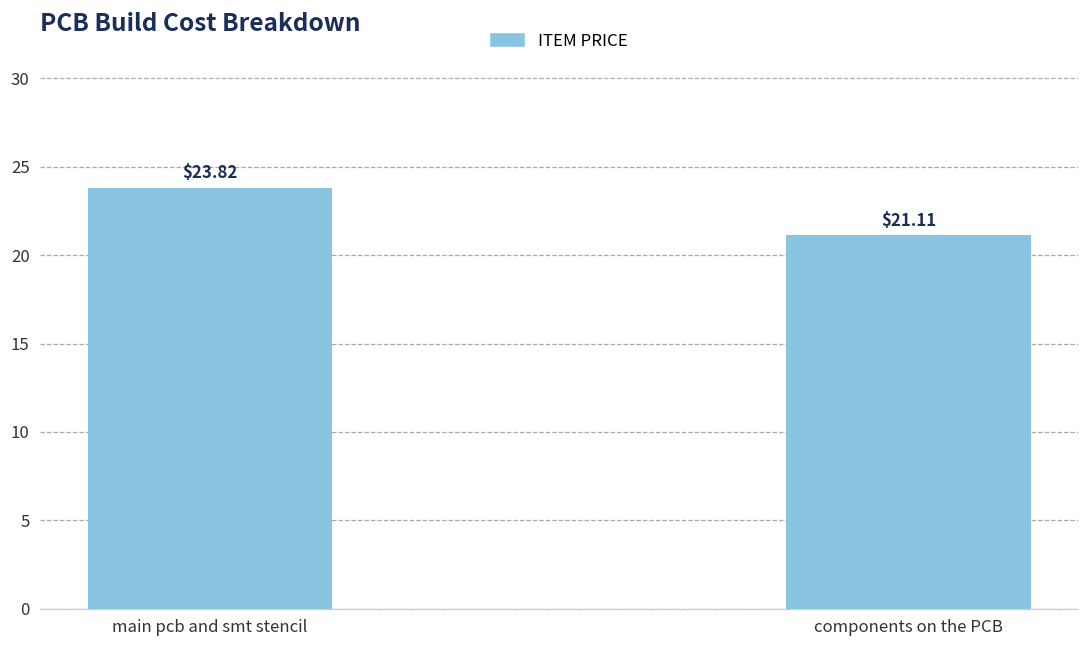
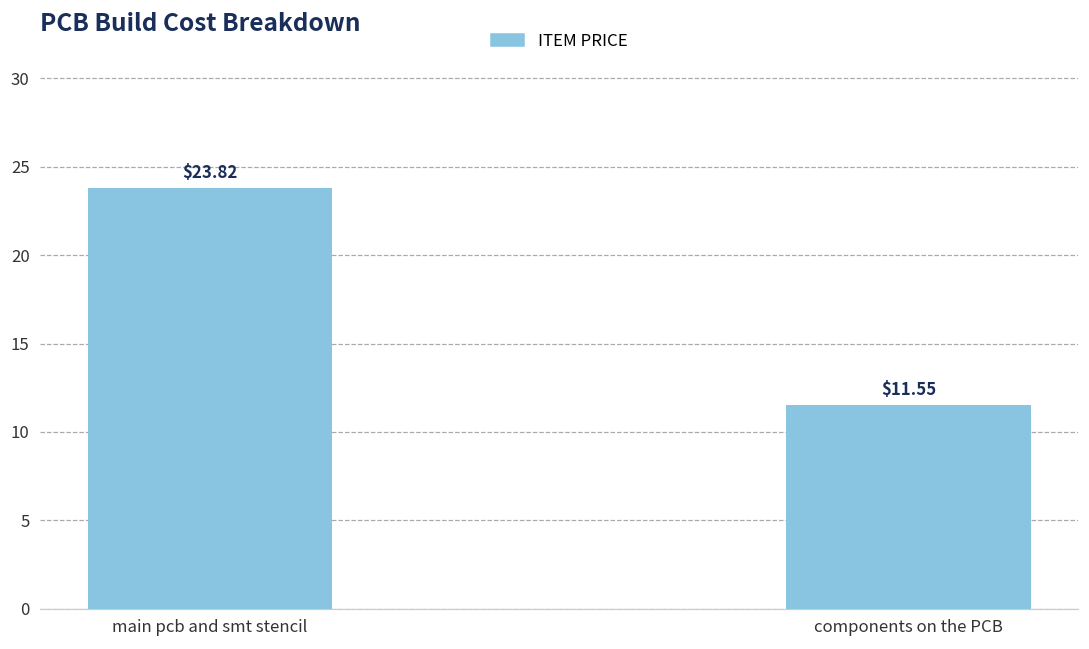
  {
    "main pcb and smt stencil": "$23.82",
-   "components on the PCB": "$21.11"
+   "components on the PCB": "$11.55"
  }
